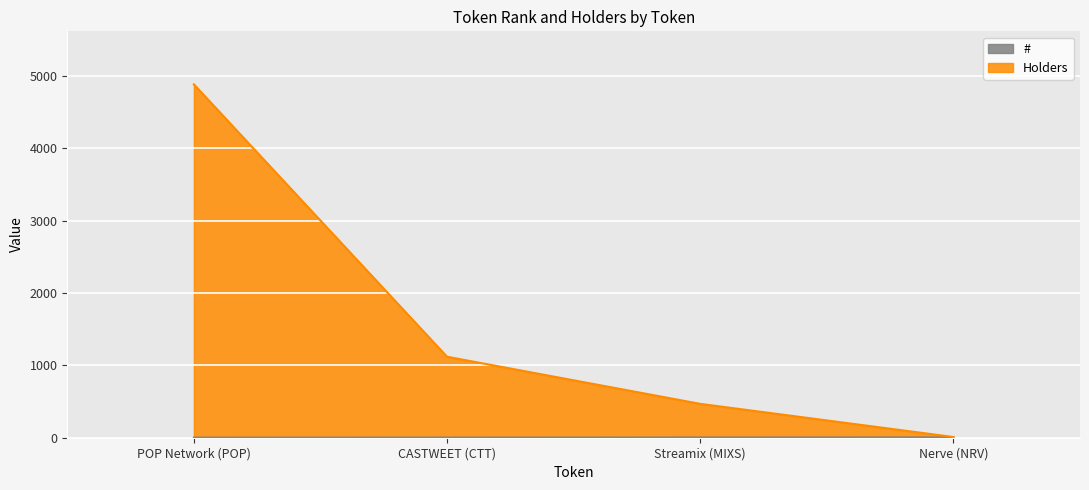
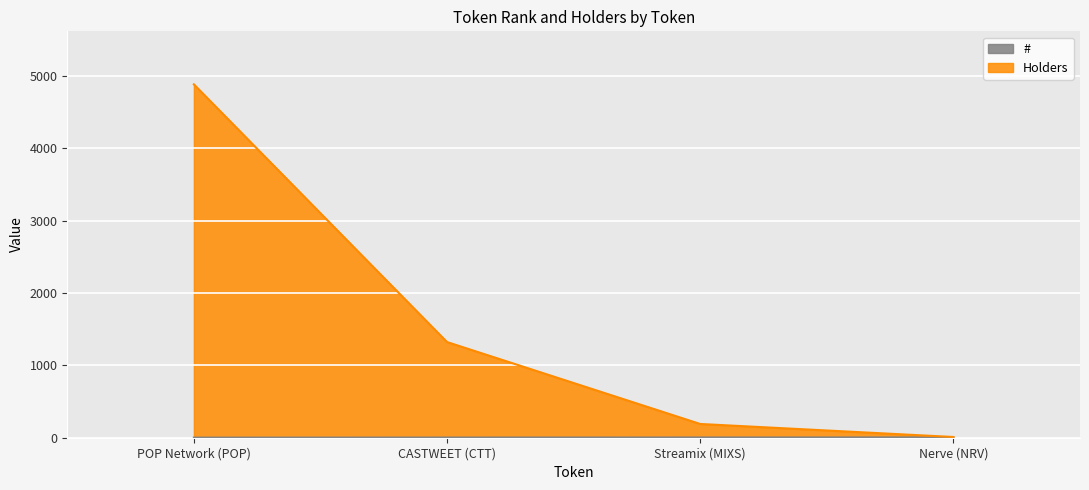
  {
    "#": {
      "POP Network (POP)": 0,
      "CASTWEET (CTT)": 0,
      "Streamix (MIXS)": 0
    },
    "Holders": {
      "POP Network (POP)": 4900,
-     "CASTWEET (CTT)": 1100,
-     "Streamix (MIXS)": 500
+     "CASTWEET (CTT)": 1300,
+     "Streamix (MIXS)": 200
    }
  }
